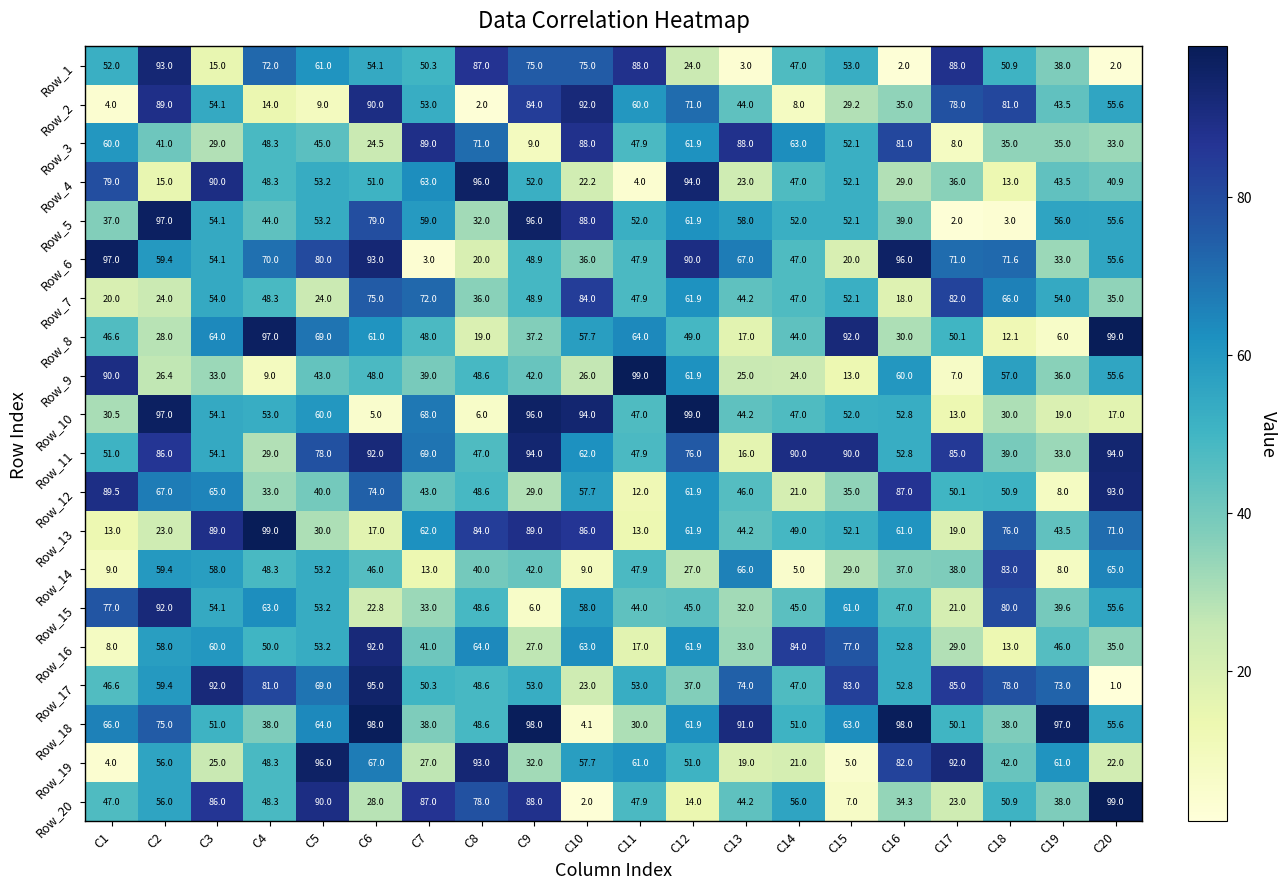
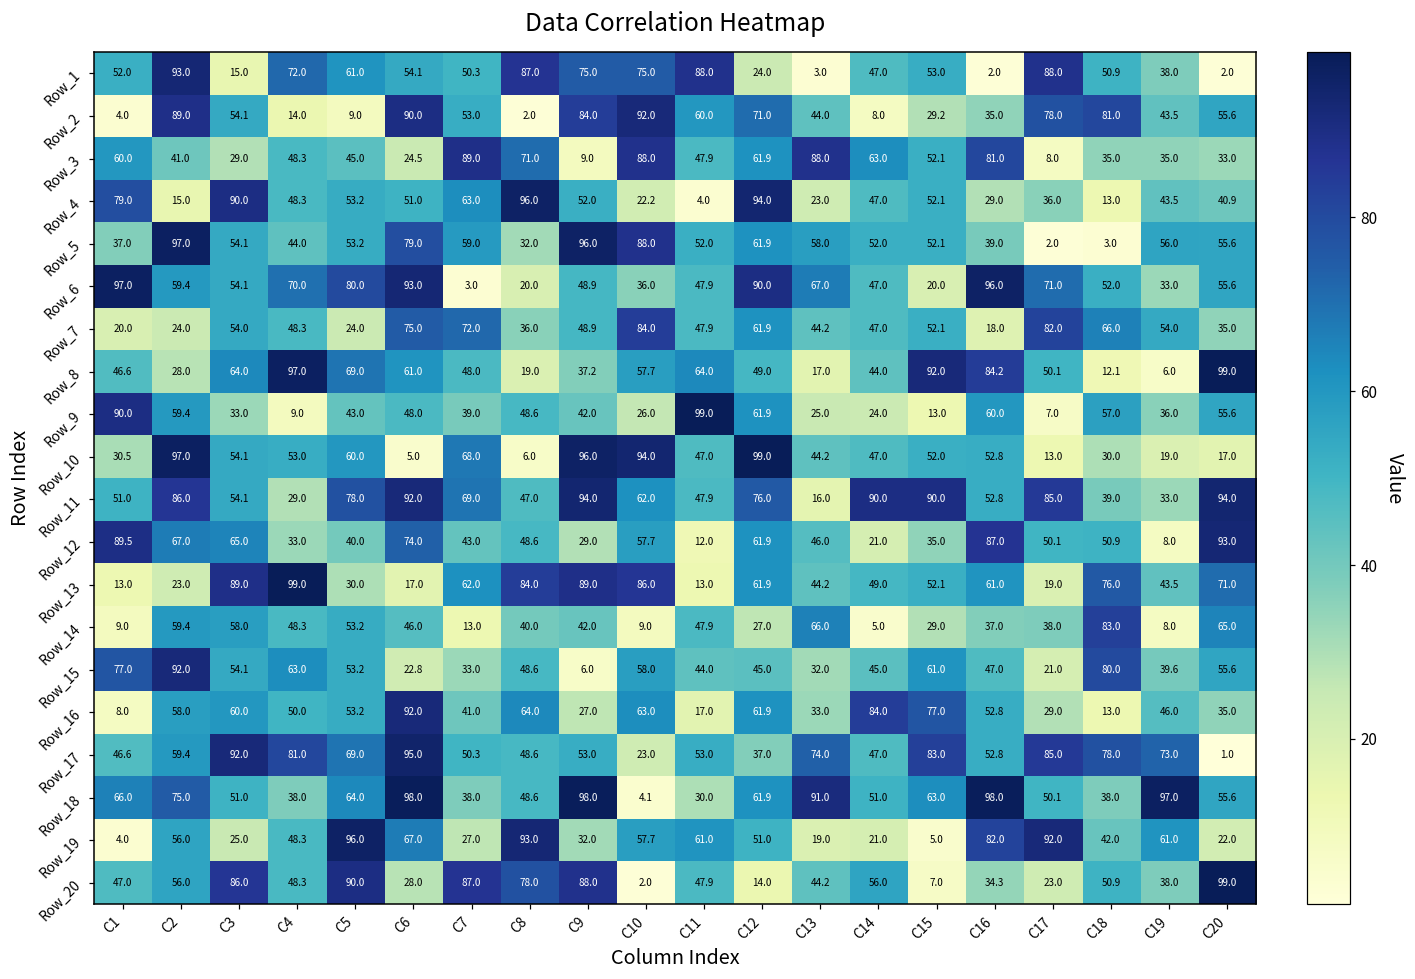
  {
    "Row_6": {
      "C1": 97.0,
      "C2": 59.4,
      "C3": 54.1,
      "C4": 70.0,
      "C5": 80.0,
      "C6": 93.0,
      "C7": 3.0,
      "C8": 20.0,
      "C9": 48.9,
      "C10": 36.0,
      "C11": 47.9,
      "C12": 90.0,
      "C13": 67.0,
      "C14": 47.0,
      "C15": 20.0,
      "C16": 96.0,
      "C17": 71.0,
-     "C18": 71.6,
+     "C18": 52.0,
      "C19": 33.0,
      "C20": 55.6
    },
    "Row_8": {
      "C1": 46.6,
      "C2": 28.0,
      "C3": 64.0,
      "C4": 97.0,
      "C5": 69.0,
      "C6": 61.0,
      "C7": 48.0,
      "C8": 19.0,
      "C9": 37.2,
      "C10": 57.7,
      "C11": 64.0,
      "C12": 49.0,
      "C13": 17.0,
      "C14": 44.0,
      "C15": 92.0,
-     "C16": 30.0,
+     "C16": 84.2,
      "C17": 50.1,
      "C18": 12.1,
      "C19": 6.0,
      "C20": 99.0
    },
    "Row_9": {
      "C1": 90.0,
-     "C2": 26.4,
+     "C2": 59.4,
      "C3": 33.0,
      "C4": 9.0,
      "C5": 43.0,
      "C6": 48.0,
      "C7": 39.0,
      "C8": 48.6,
      "C9": 42.0,
      "C10": 26.0,
      "C11": 99.0,
      "C12": 61.9,
      "C13": 25.0,
      "C14": 24.0,
      "C15": 13.0,
      "C16": 60.0,
      "C17": 7.0,
      "C18": 57.0,
      "C19": 36.0,
      "C20": 55.6
    }
  }
